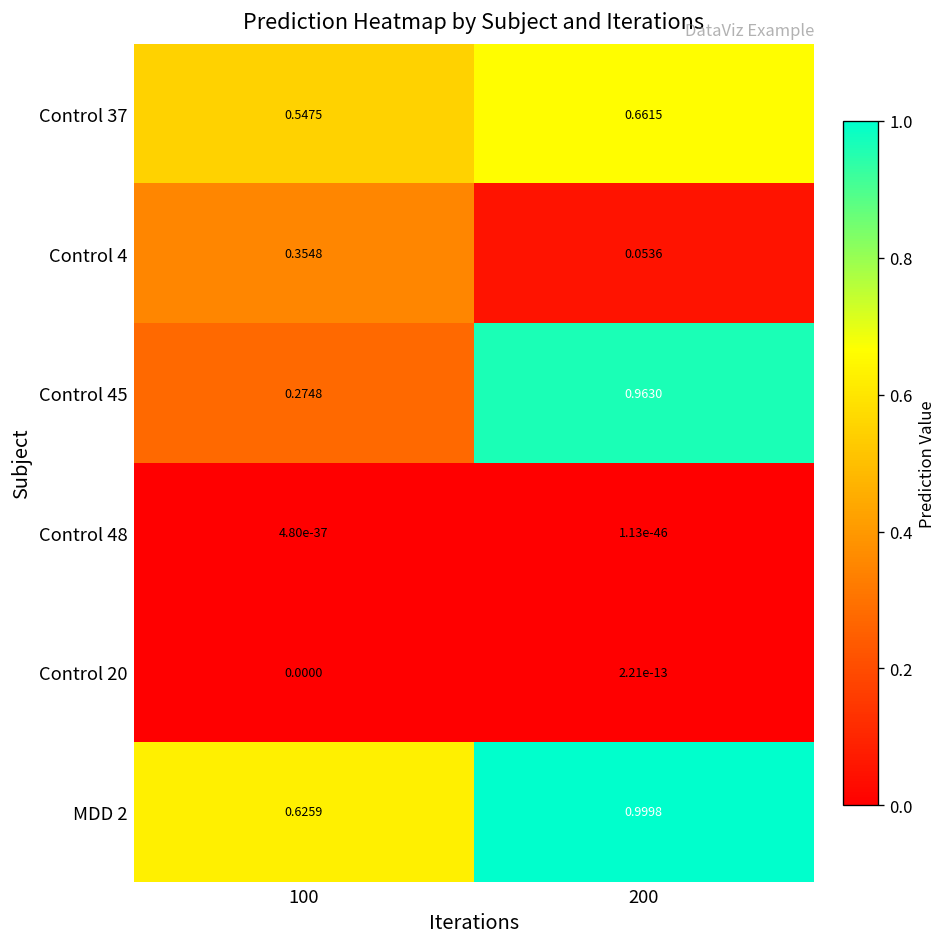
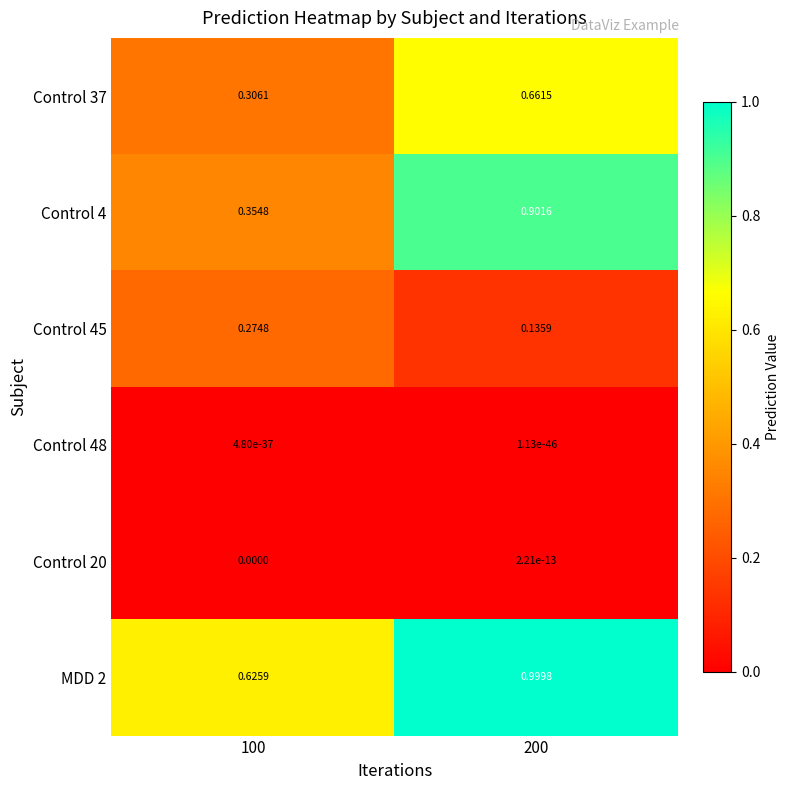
  {
    "Control 37": {
-     "100": "0.5475",
+     "100": "0.3061",
      "200": "0.6615"
    },
    "Control 4": {
      "100": "0.3548",
-     "200": "0.0536"
+     "200": "0.9016"
    },
    "Control 45": {
      "100": "0.2748",
-     "200": "0.9630"
+     "200": "0.1359"
    },
    "Control 48": {
      "100": "4.80e-37",
      "200": "1.13e-46"
    },
    "Control 20": {
      "100": "0.0000",
      "200": "2.21e-13"
    },
    "MDD 2": {
      "100": "0.6259",
      "200": "0.9998"
    }
  }
